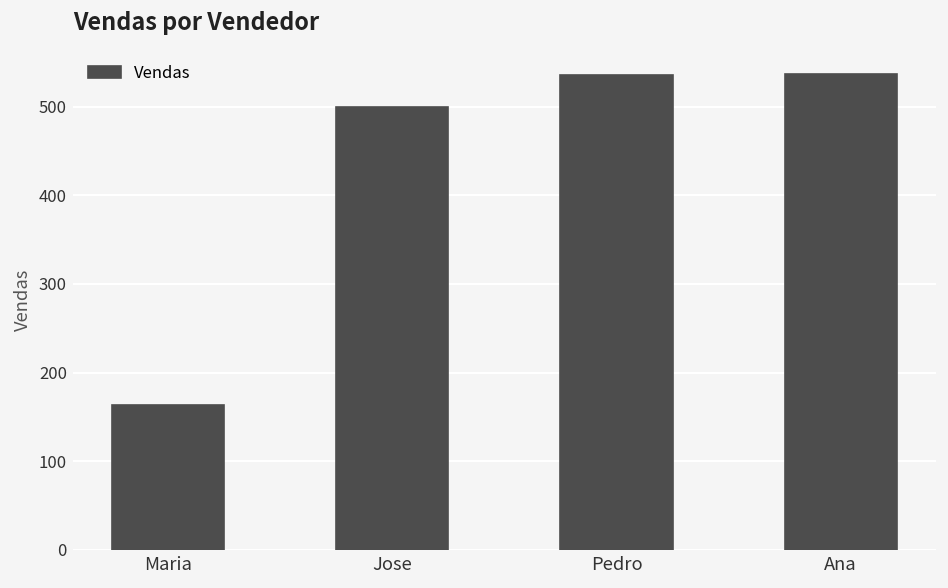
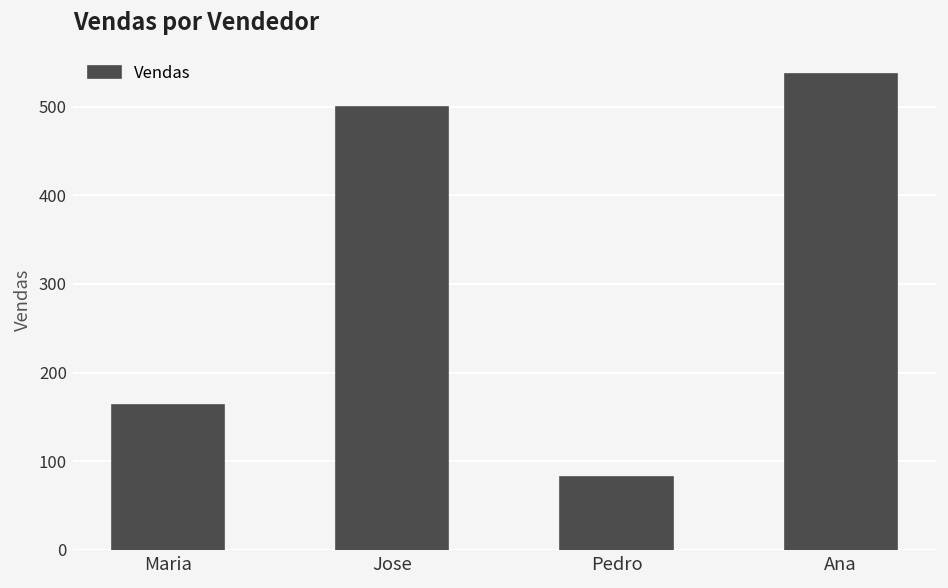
  {
    "Maria": 160,
    "Jose": 500,
-   "Pedro": 540,
+   "Pedro": 80,
    "Ana": 540
  }
